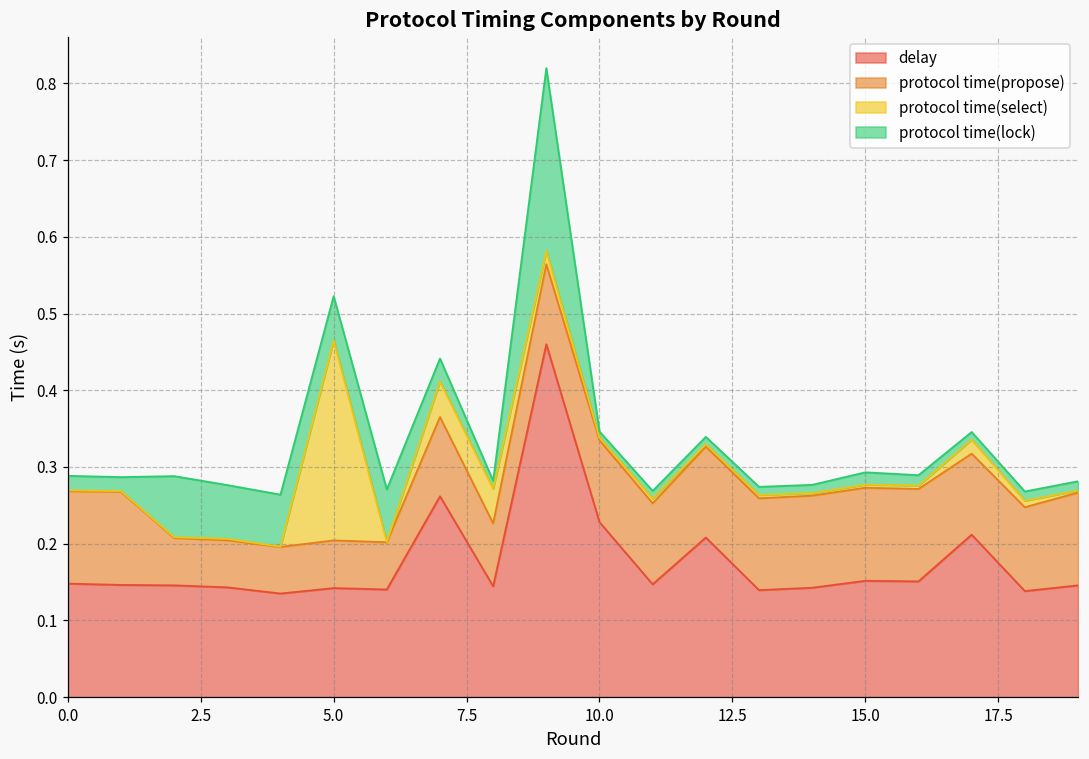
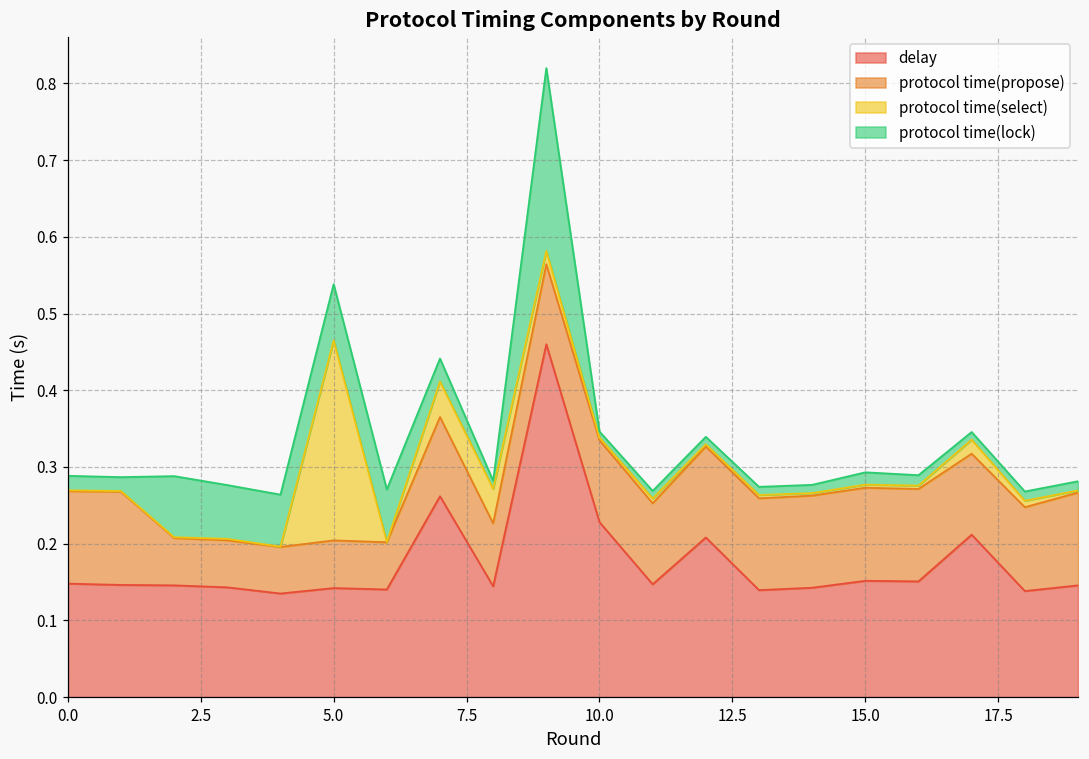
  {
    "protocol time(select)": {
      "5.0": 0.26,
      "15.0": 0.00
    },
    "protocol time(lock)": {
      "0.0": 0.02,
-     "5.0": 0.06,
+     "5.0": 0.07,
      "10.0": 0.01,
      "15.0": 0.02
    }
  }
